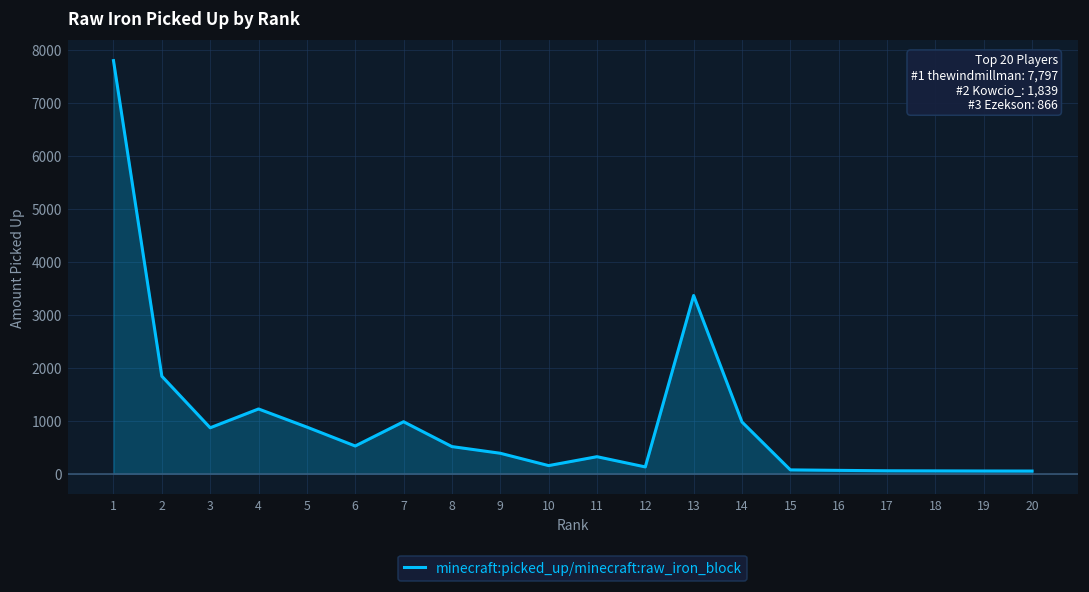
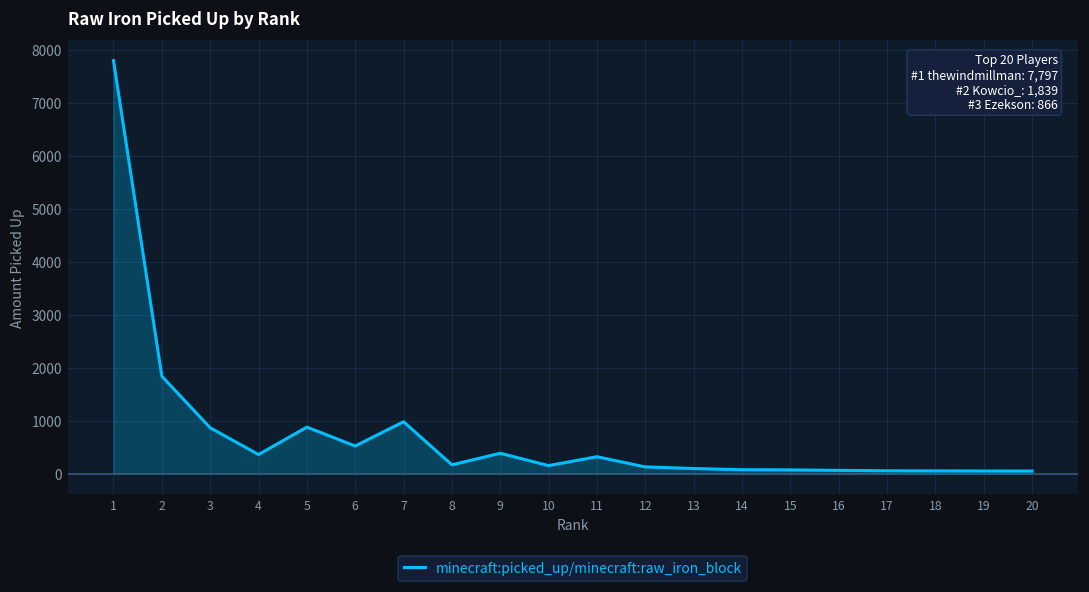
  {
    "1": 7800,
    "2": 1800,
    "3": 900,
-   "4": 1200,
+   "4": 400,
    "5": 900,
    "6": 500,
    "7": 1000,
-   "8": 500,
+   "8": 200,
    "9": 400,
    "10": 200,
    "11": 300,
    "12": 100,
-   "13": 3400,
-   "14": 1000,
+   "13": 100,
+   "14": 100,
    "15": 100,
    "16": 100,
    "17": 100,
    "18": 100,
    "19": 100,
    "20": 0
  }
